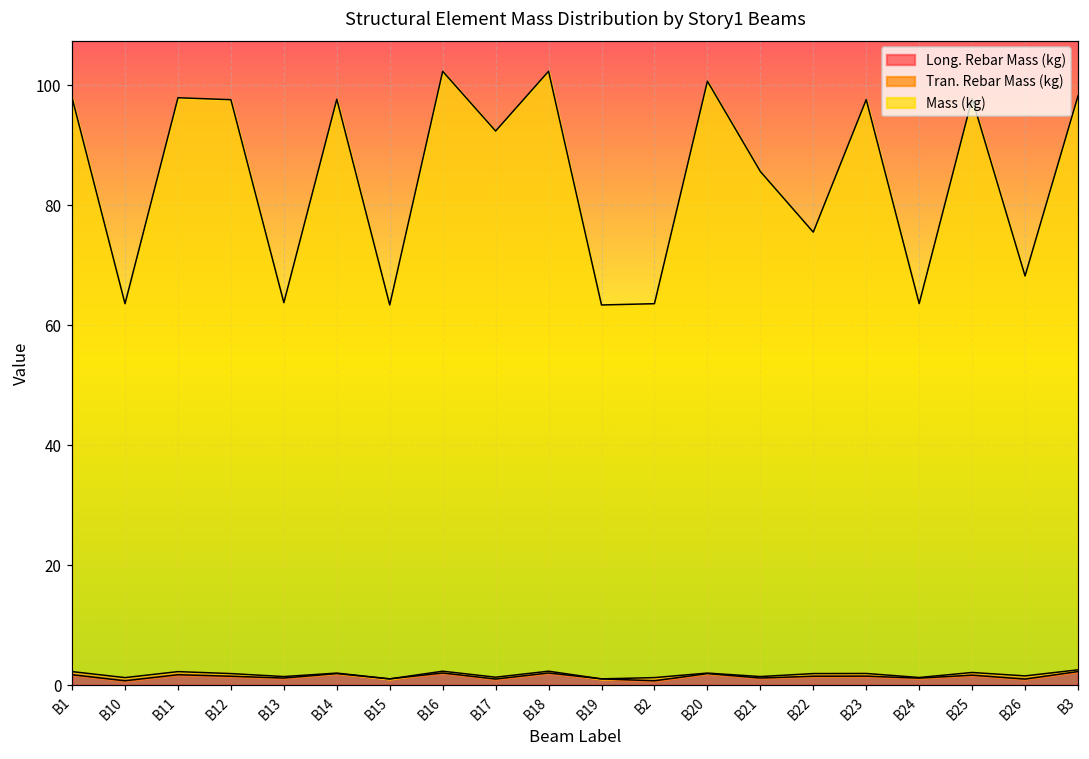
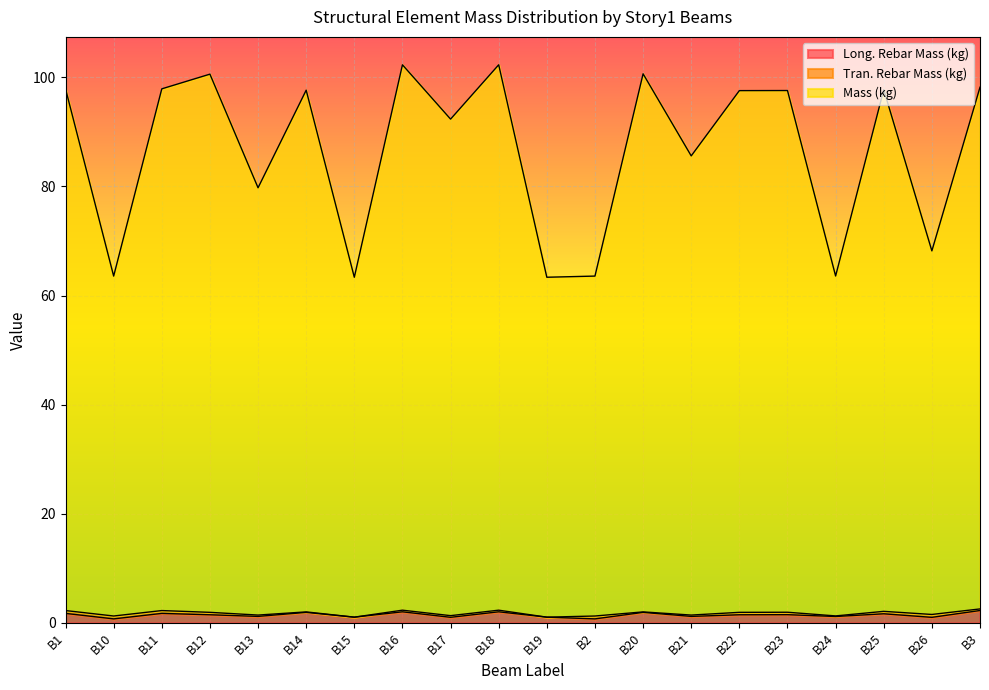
  {
    "Long. Rebar Mass (kg)": {
      "B1": 2,
      "B10": 1,
      "B11": 2,
      "B2": 1,
      "B26": 1
    },
    "Tran. Rebar Mass (kg)": {
      "B1": 1,
      "B10": 1,
      "B11": 1,
      "B2": 1,
      "B26": 1
    },
    "Mass (kg)": {
      "B1": 96,
      "B10": 62,
      "B11": 96,
-     "B12": 96,
-     "B13": 62,
+     "B12": 99,
+     "B13": 78,
      "B14": 96,
      "B15": 62,
      "B16": 100,
      "B17": 91,
      "B18": 100,
      "B19": 62,
      "B2": 62,
      "B20": 99,
      "B21": 84,
-     "B22": 74,
+     "B22": 96,
      "B23": 96,
      "B24": 62,
      "B26": 67,
      "B3": 96
    }
  }
